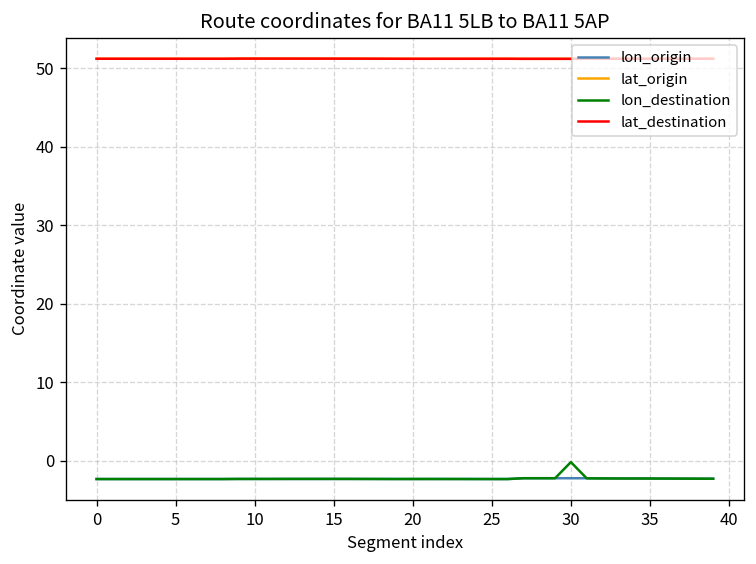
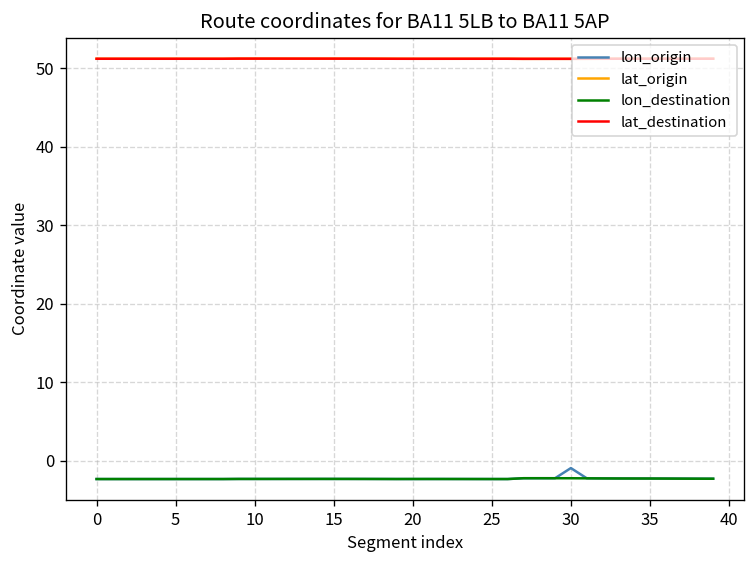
  {
    "lon_origin": {
-     "30": -2
+     "30": -1
    },
    "lat_destination": {
      "0": 51,
      "5": 51,
      "10": 51,
      "15": 51,
      "20": 51,
      "25": 51,
      "30": 51
    },
    "lon_destination": {
-     "30": 0
+     "30": -2
    }
  }
